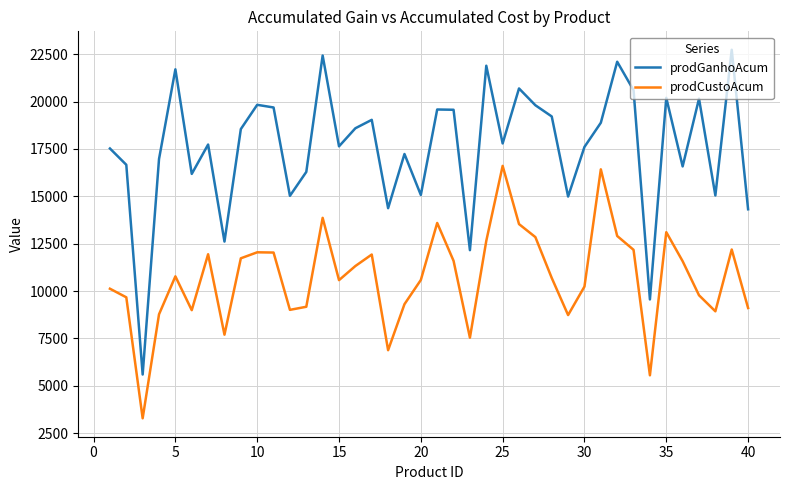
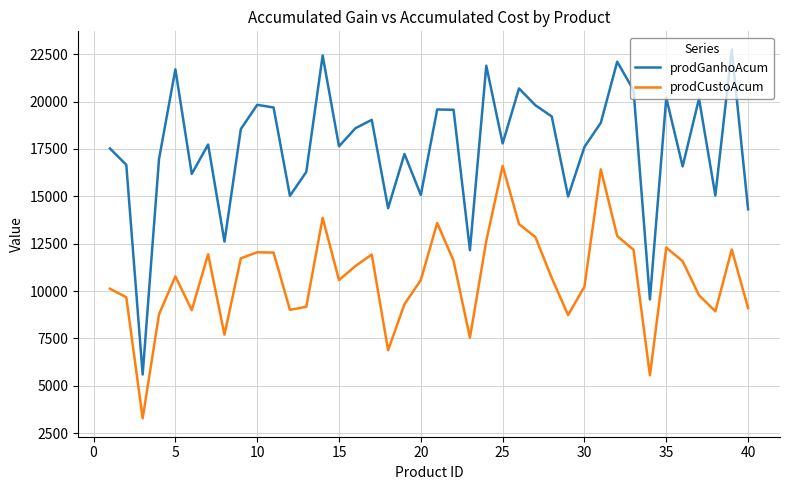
  {
    "prodGanhoAcum": {
      "5": 21700,
      "10": 19800,
      "15": 17600,
      "20": 15100,
      "25": 17800,
      "30": 17600,
      "40": 14300
    },
    "prodCustoAcum": {
      "5": 10800,
      "10": 12000,
      "15": 10600,
      "20": 10600,
      "25": 16600,
      "30": 10200,
-     "35": 13100,
+     "35": 12300,
      "40": 9100
    }
  }
